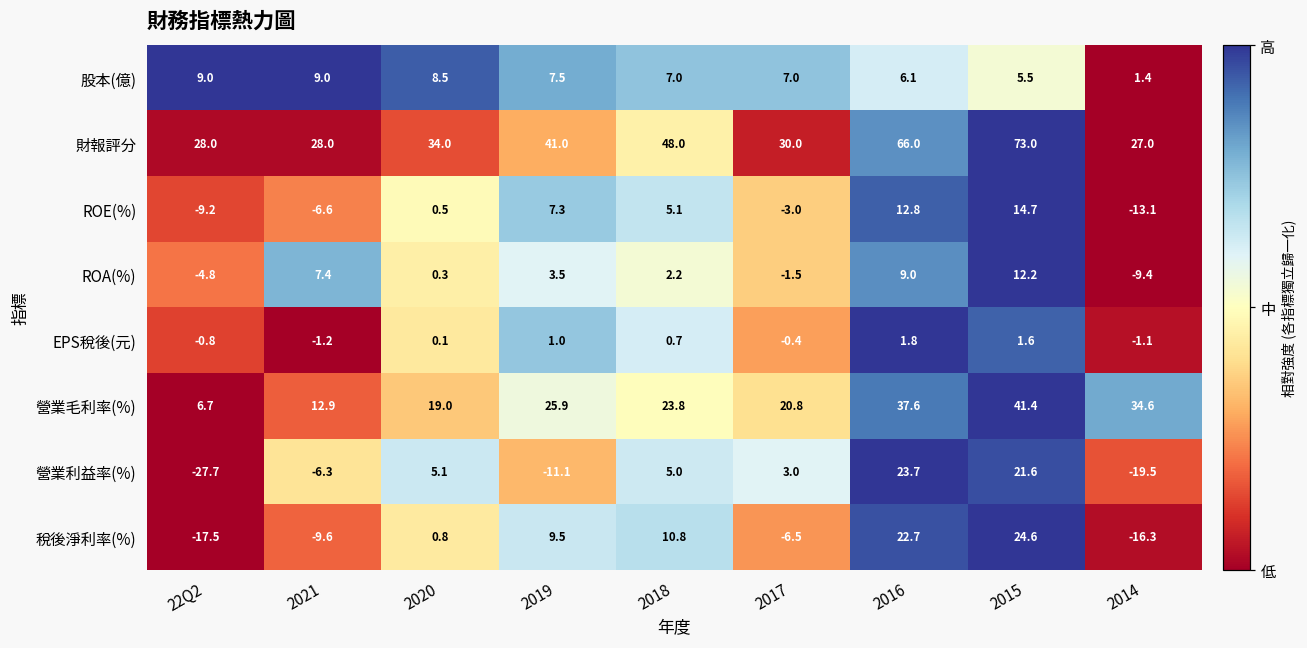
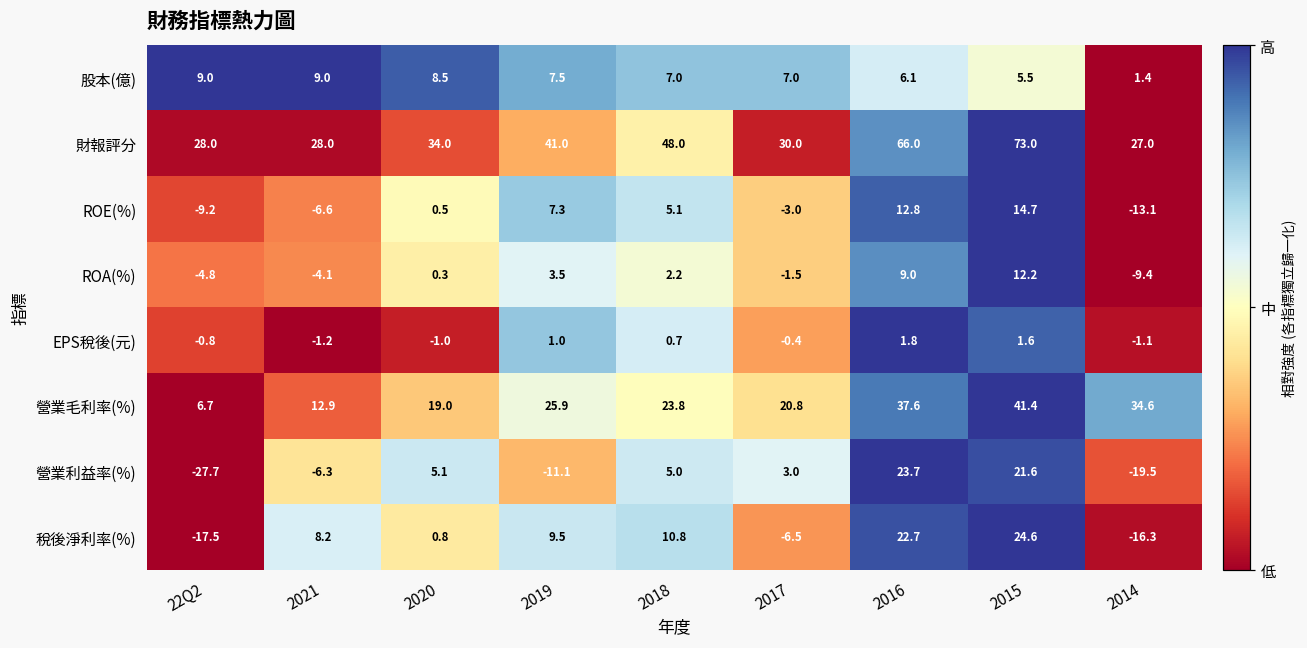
  {
    "股本(億)": {
      "22Q2": 9.0,
      "2021": 9.0,
      "2020": 8.5,
      "2019": 7.5,
      "2018": 7.0,
      "2017": 7.0,
      "2016": 6.1,
      "2015": 5.5,
      "2014": 1.4
    },
    "財報評分": {
      "22Q2": 28.0,
      "2021": 28.0,
      "2020": 34.0,
      "2019": 41.0,
      "2018": 48.0,
      "2017": 30.0,
      "2016": 66.0,
      "2015": 73.0,
      "2014": 27.0
    },
    "ROE(%)": {
      "22Q2": -9.2,
      "2021": -6.6,
      "2020": 0.5,
      "2019": 7.3,
      "2018": 5.1,
      "2017": -3.0,
      "2016": 12.8,
      "2015": 14.7,
      "2014": -13.1
    },
    "ROA(%)": {
      "22Q2": -4.8,
-     "2021": 7.4,
+     "2021": -4.1,
      "2020": 0.3,
      "2019": 3.5,
      "2018": 2.2,
      "2017": -1.5,
      "2016": 9.0,
      "2015": 12.2,
      "2014": -9.4
    },
    "EPS稅後(元)": {
      "22Q2": -0.8,
      "2021": -1.2,
-     "2020": 0.1,
+     "2020": -1.0,
      "2019": 1.0,
      "2018": 0.7,
      "2017": -0.4,
      "2016": 1.8,
      "2015": 1.6,
      "2014": -1.1
    },
    "營業毛利率(%)": {
      "22Q2": 6.7,
      "2021": 12.9,
      "2020": 19.0,
      "2019": 25.9,
      "2018": 23.8,
      "2017": 20.8,
      "2016": 37.6,
      "2015": 41.4,
      "2014": 34.6
    },
    "營業利益率(%)": {
      "22Q2": -27.7,
      "2021": -6.3,
      "2020": 5.1,
      "2019": -11.1,
      "2018": 5.0,
      "2017": 3.0,
      "2016": 23.7,
      "2015": 21.6,
      "2014": -19.5
    },
    "稅後淨利率(%)": {
      "22Q2": -17.5,
-     "2021": -9.6,
+     "2021": 8.2,
      "2020": 0.8,
      "2019": 9.5,
      "2018": 10.8,
      "2017": -6.5,
      "2016": 22.7,
      "2015": 24.6,
      "2014": -16.3
    }
  }
